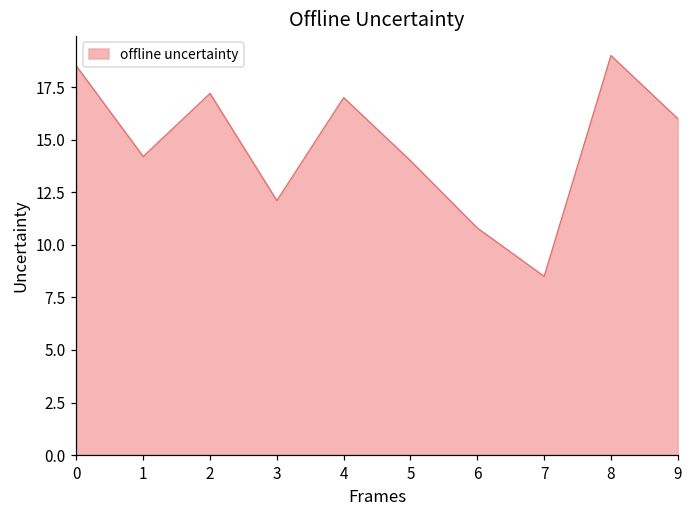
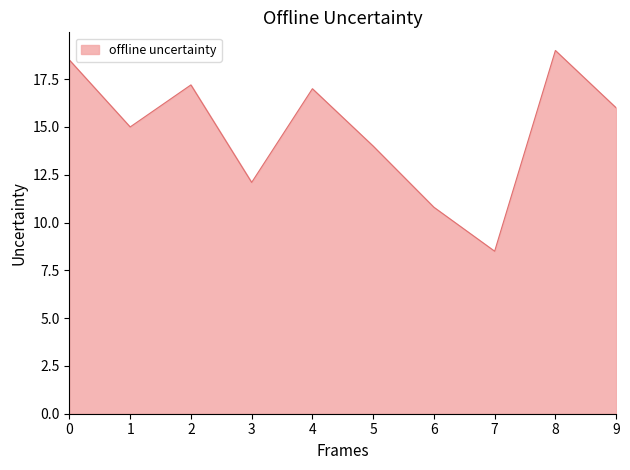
  {
    "0": 18.5,
-   "1": 14.2,
+   "1": 15.0,
    "2": 17.2,
    "3": 12.1,
    "4": 17.0,
    "5": 14.0,
    "6": 10.8,
    "7": 8.5,
    "8": 19.0,
    "9": 16.0
  }
